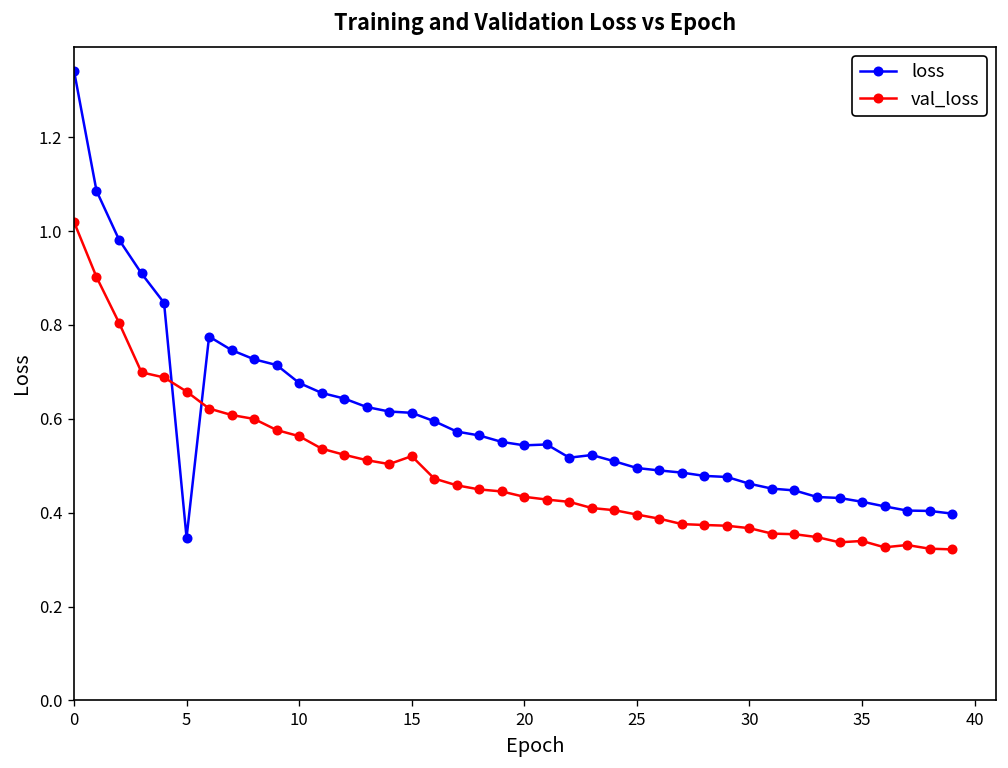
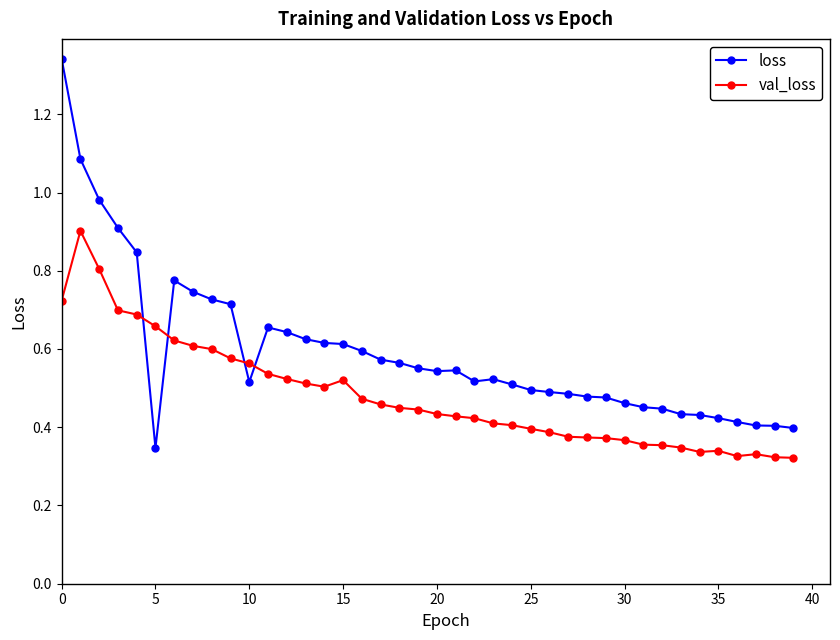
  {
    "loss": {
      "0": 1.34,
      "5": 0.35,
-     "10": 0.68,
+     "10": 0.52,
      "15": 0.61,
      "20": 0.54,
      "25": 0.50,
      "30": 0.46,
      "35": 0.42
    },
    "val_loss": {
-     "0": 1.02,
+     "0": 0.72,
      "5": 0.66,
      "10": 0.56,
      "15": 0.52,
      "20": 0.43,
      "25": 0.40,
      "30": 0.37,
      "35": 0.34
    }
  }
